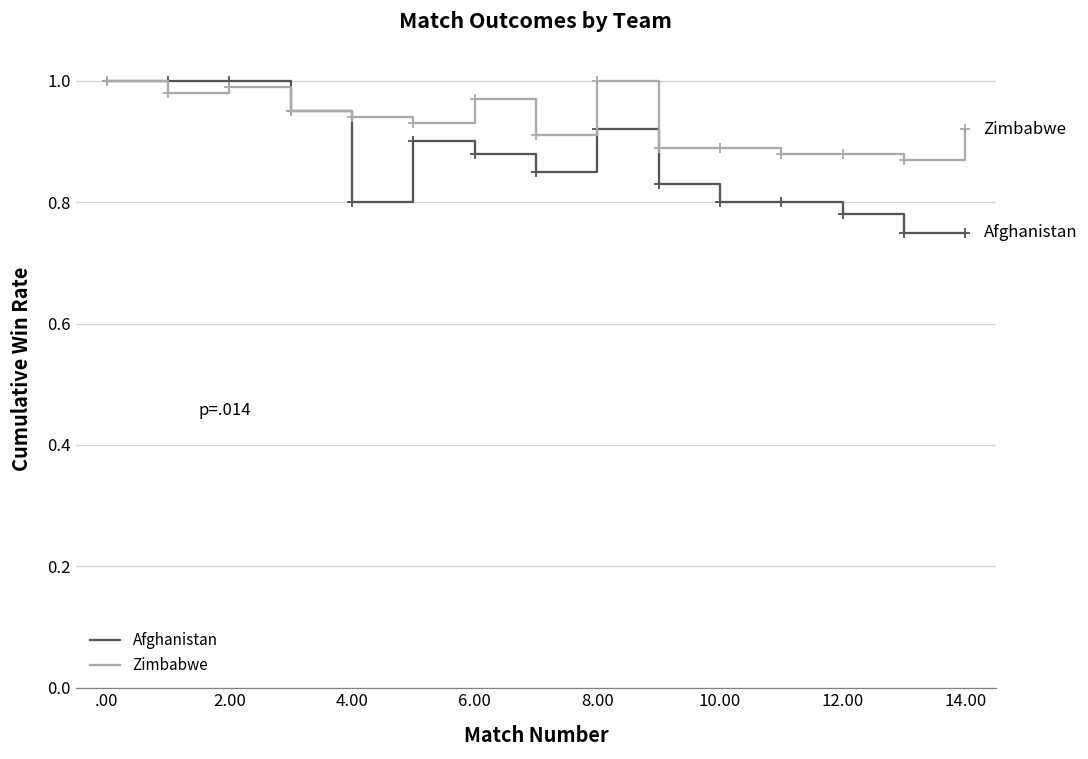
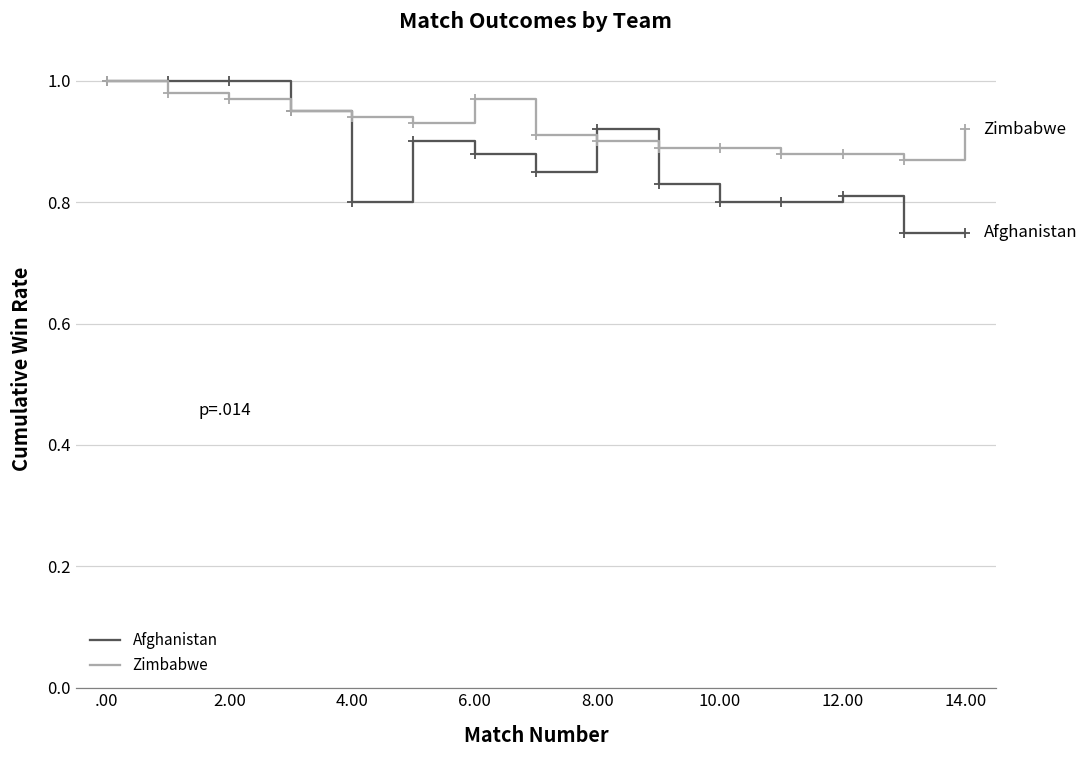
  {
    "Afghanistan": {
      "2.00": 1.00,
      "4.00": 0.80,
      "6.00": 0.88,
      "8.00": 0.92,
      "10.00": 0.80,
-     "12.00": 0.78,
+     "12.00": 0.81,
      "14.00": 0.75
    },
    "Zimbabwe": {
-     "2.00": 0.99,
+     "2.00": 0.97,
      "4.00": 0.94,
      "6.00": 0.97,
-     "8.00": 1.0,
+     "8.00": 0.9,
      "10.00": 0.89,
      "12.00": 0.88,
      "14.00": 0.92
    }
  }
